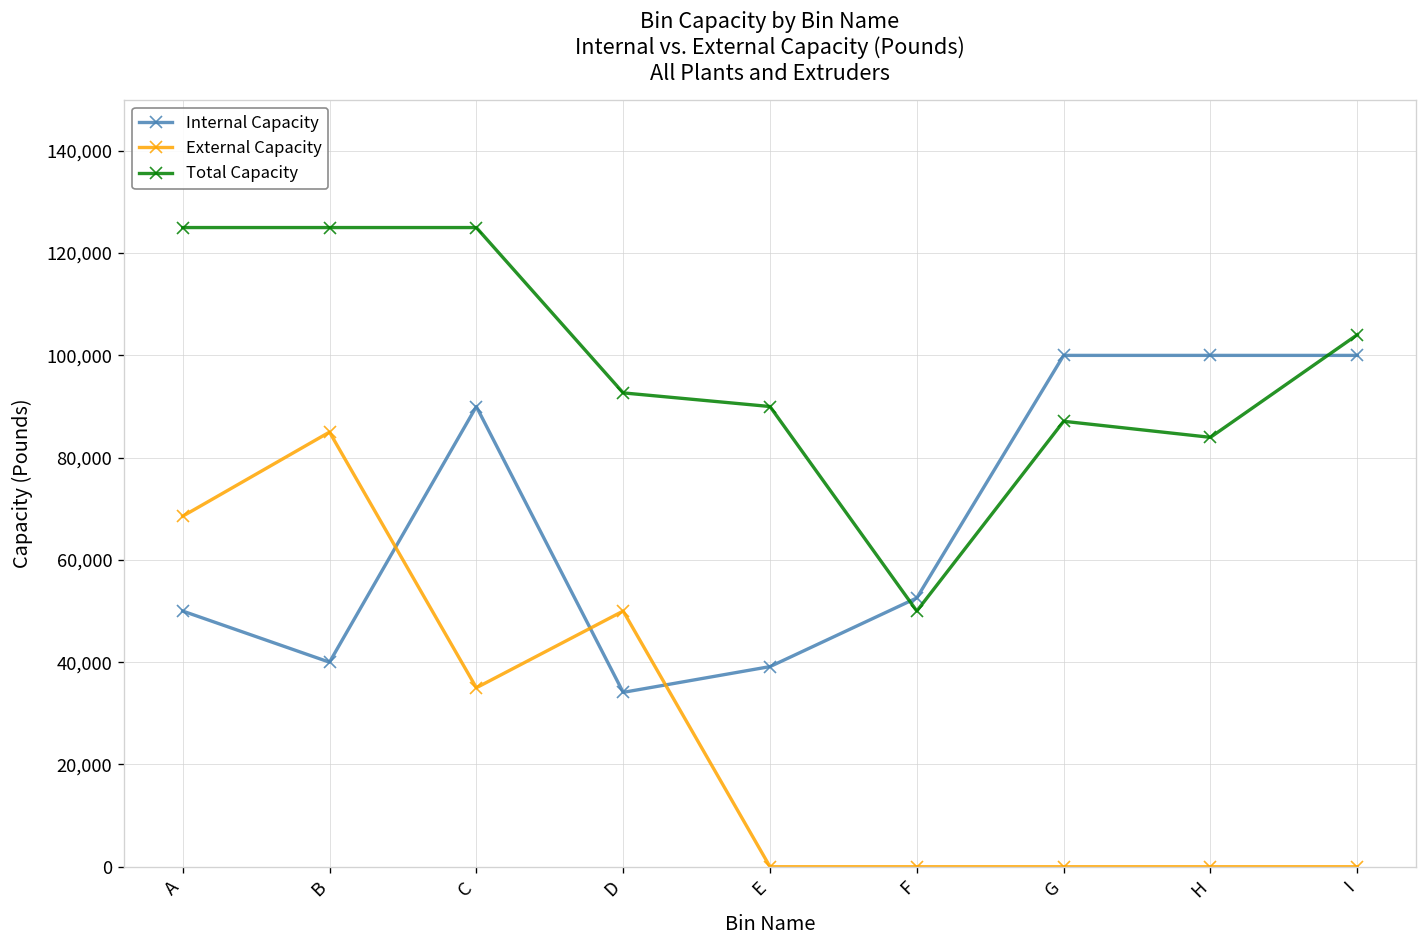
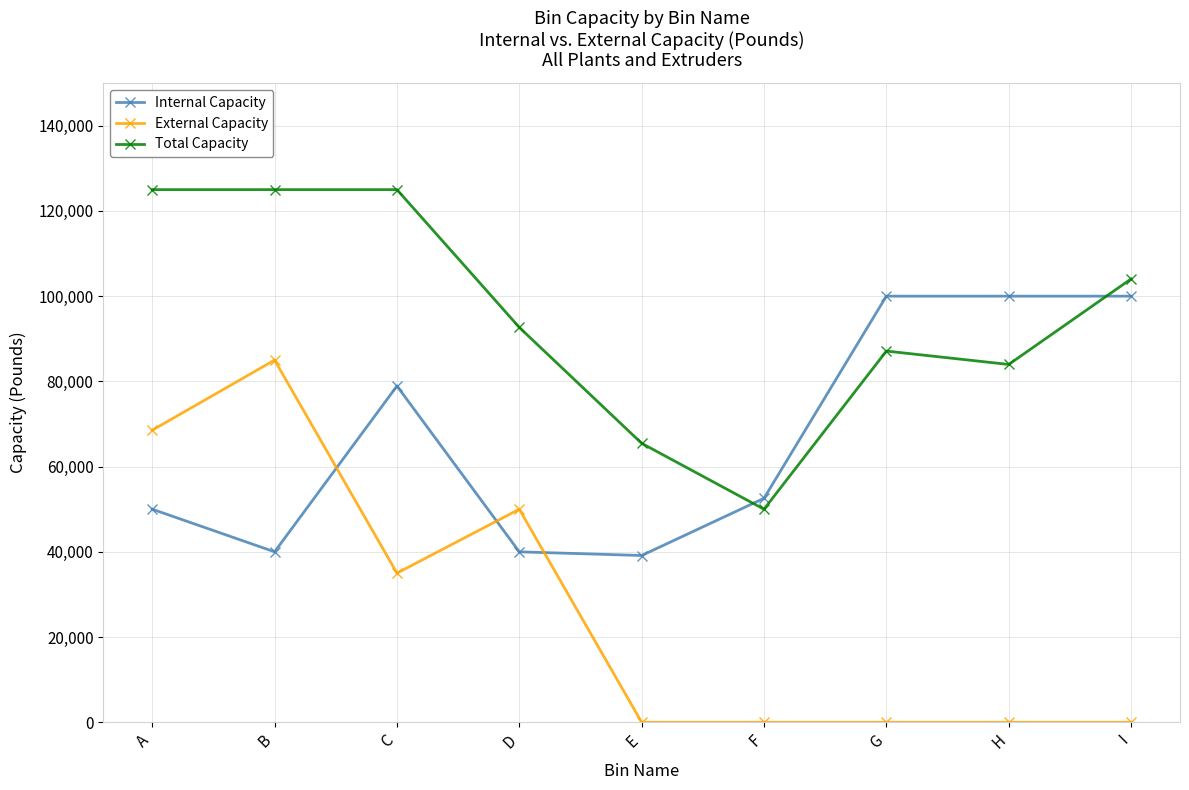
  {
    "Internal Capacity": {
      "A": "50,000",
      "B": "40,000",
-     "C": "90,000",
-     "D": "34,000",
+     "C": "79,000",
+     "D": "40,000",
      "E": "39,000",
      "F": "53,000",
      "G": "100,000",
      "H": "100,000",
      "I": "100,000"
    },
    "External Capacity": {
      "A": "69,000",
      "B": "85,000",
      "C": "35,000",
      "D": "50,000",
      "E": "0",
      "F": "0",
      "G": "0",
      "H": "0",
      "I": "0"
    },
    "Total Capacity": {
      "A": "125,000",
      "B": "125,000",
      "C": "125,000",
      "D": "93,000",
-     "E": "90,000",
+     "E": "65,000",
      "F": "50,000",
      "G": "87,000",
      "H": "84,000",
      "I": "104,000"
    }
  }
